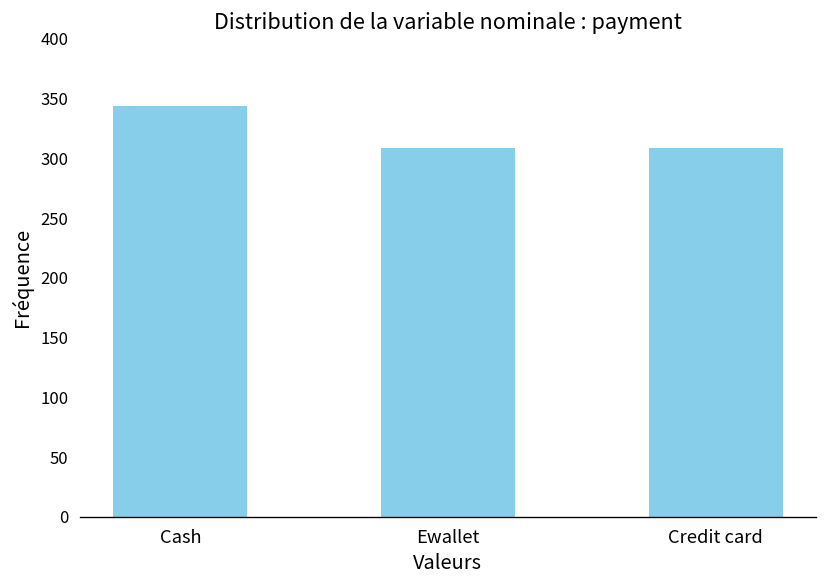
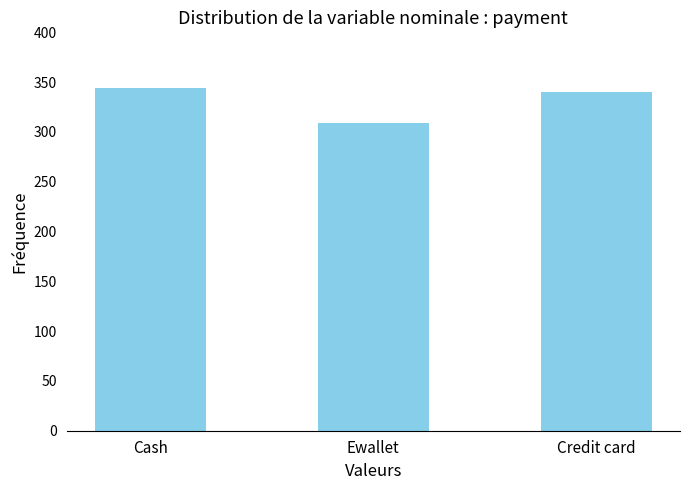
  {
    "Cash": 340,
    "Ewallet": 310,
-   "Credit card": 310
+   "Credit card": 340
  }
